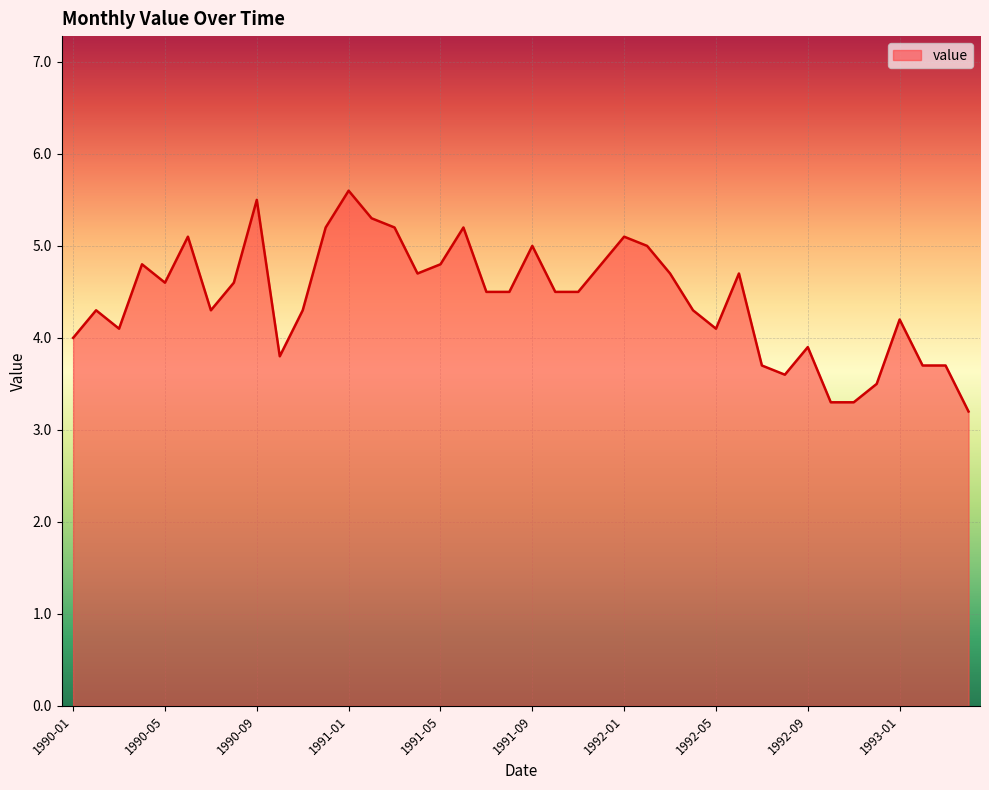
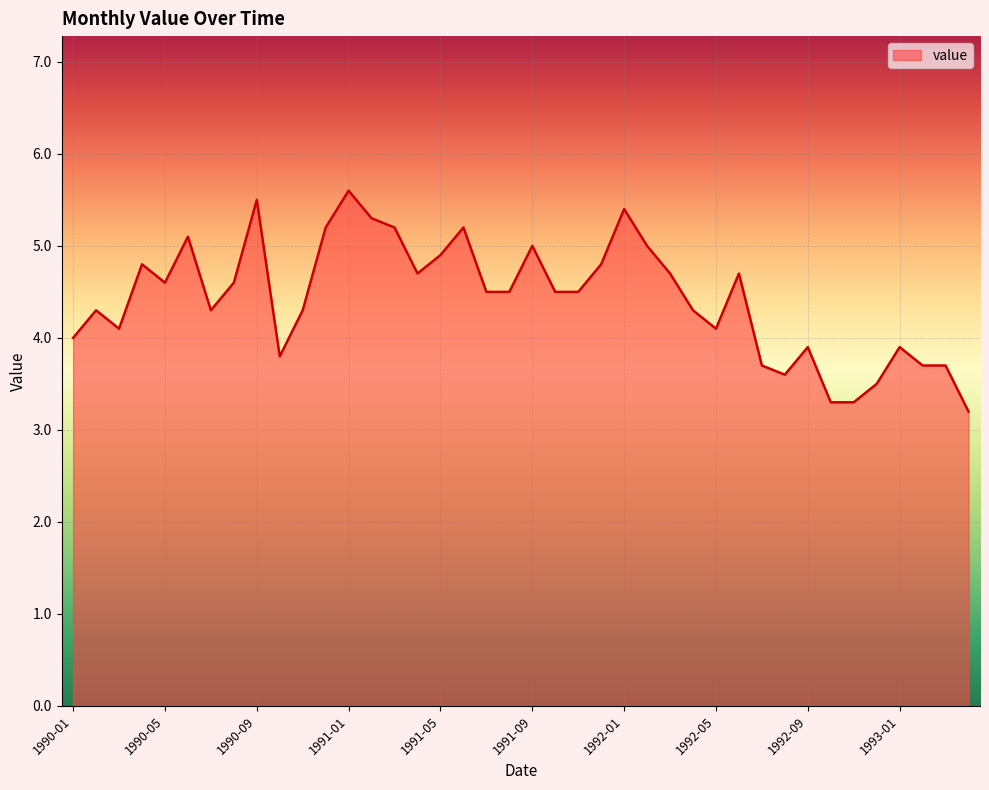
  {
    "1990-01": 4.0,
    "1990-05": 4.6,
    "1990-09": 5.5,
    "1991-01": 5.6,
-   "1991-05": 4.8,
+   "1991-05": 4.9,
    "1991-09": 5.0,
-   "1992-01": 5.1,
+   "1992-01": 5.4,
    "1992-05": 4.1,
    "1992-09": 3.9,
-   "1993-01": 4.2
+   "1993-01": 3.9
  }
